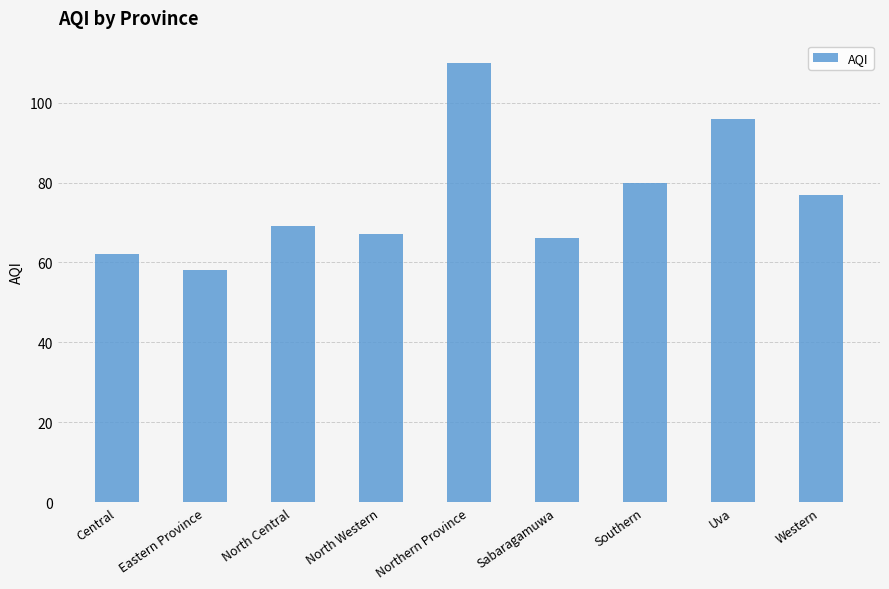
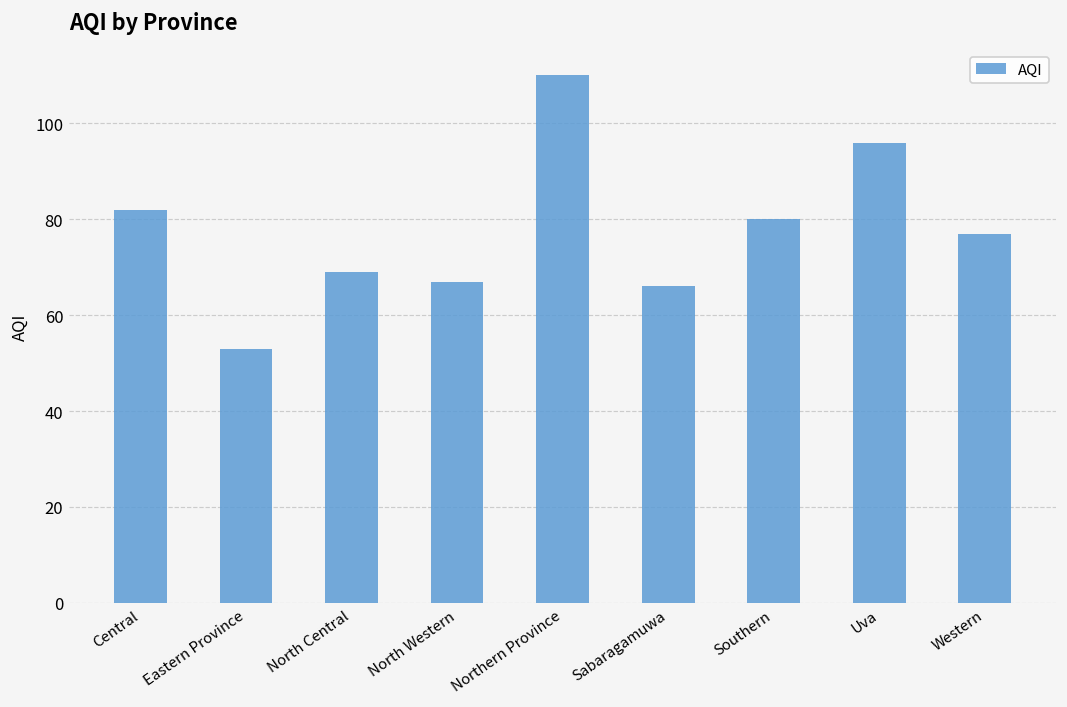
  {
-   "Central": 62,
-   "Eastern Province": 58,
+   "Central": 82,
+   "Eastern Province": 53,
    "North Central": 69,
    "North Western": 67,
    "Northern Province": 110,
    "Sabaragamuwa": 66,
    "Southern": 80,
    "Uva": 96,
    "Western": 77
  }
